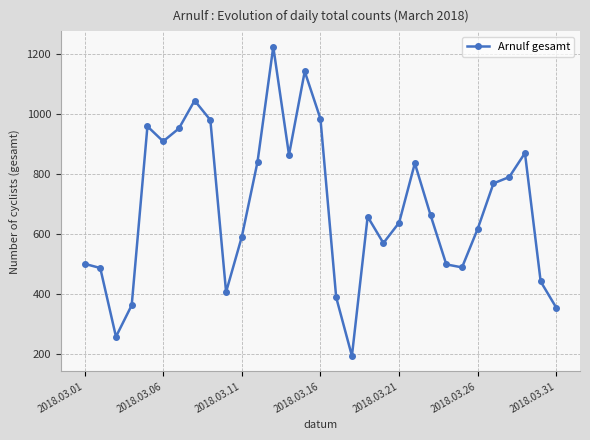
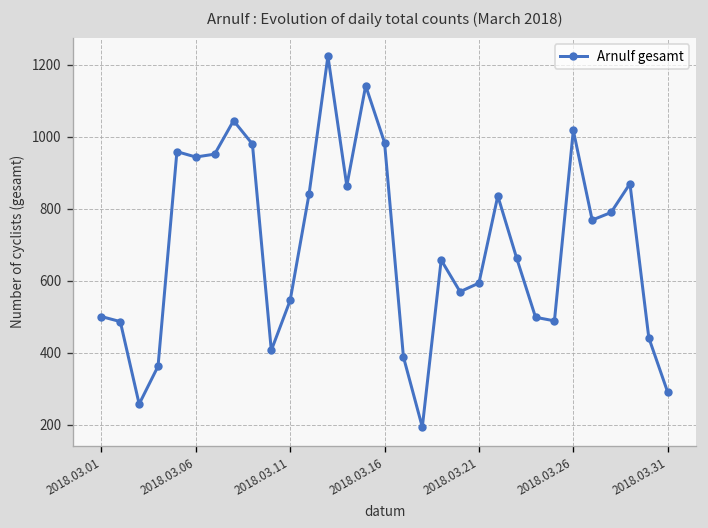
  {
    "2018.03.01": 500,
-   "2018.03.06": 910,
-   "2018.03.11": 590,
+   "2018.03.06": 940,
+   "2018.03.11": 550,
    "2018.03.16": 980,
-   "2018.03.21": 640,
-   "2018.03.26": 620,
-   "2018.03.31": 350
+   "2018.03.21": 590,
+   "2018.03.26": 1020,
+   "2018.03.31": 290
  }
